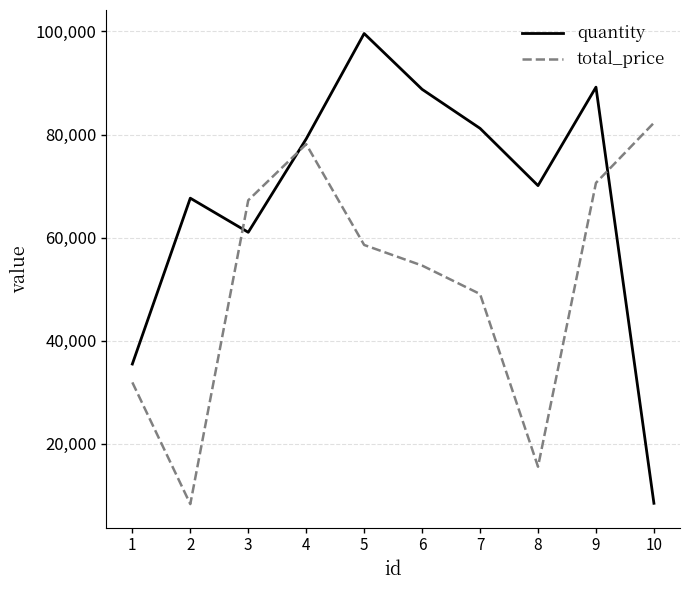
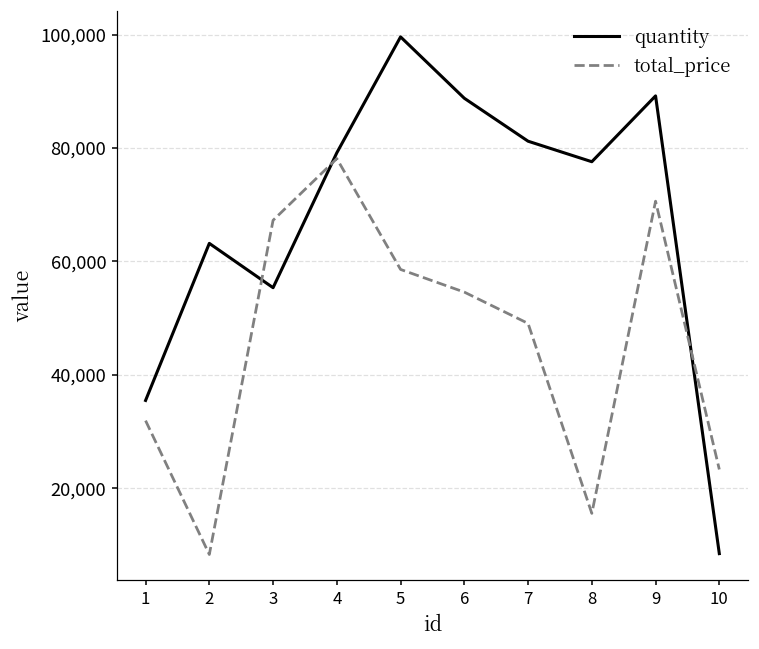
  {
    "quantity": {
      "1": "35,000",
-     "2": "68,000",
-     "3": "61,000",
+     "2": "63,000",
+     "3": "55,000",
      "4": "79,000",
      "5": "100,000",
      "6": "89,000",
      "7": "81,000",
-     "8": "70,000",
+     "8": "78,000",
      "9": "89,000",
      "10": "8,000"
    },
    "total_price": {
      "1": "32,000",
      "2": "8,000",
      "3": "67,000",
      "4": "78,000",
      "5": "59,000",
      "6": "55,000",
      "7": "49,000",
      "8": "16,000",
      "9": "71,000",
-     "10": "82,000"
+     "10": "23,000"
    }
  }
